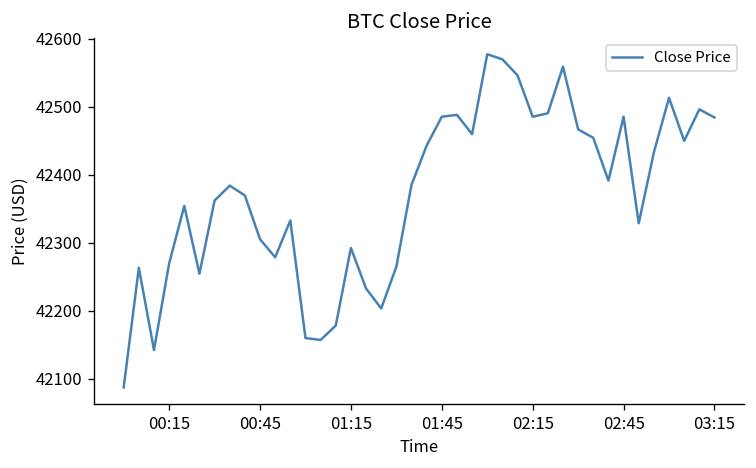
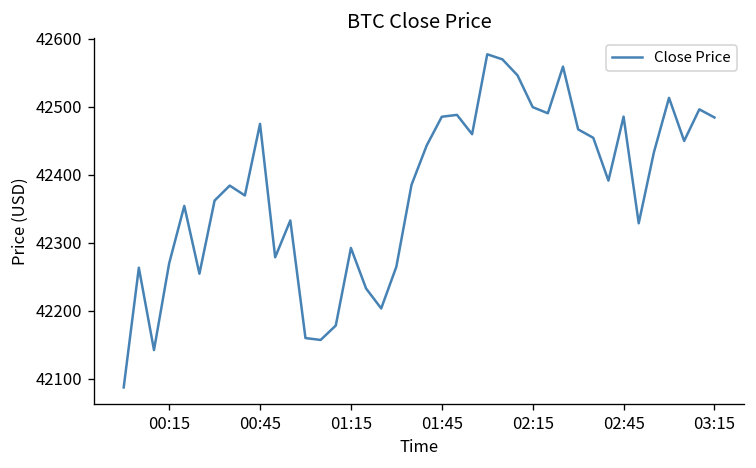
  {
    "00:15": 42270,
-   "00:45": 42310,
+   "00:45": 42480,
    "01:15": 42290,
    "01:45": 42490,
-   "02:15": 42490,
+   "02:15": 42500,
    "02:45": 42490,
    "03:15": 42480
  }
